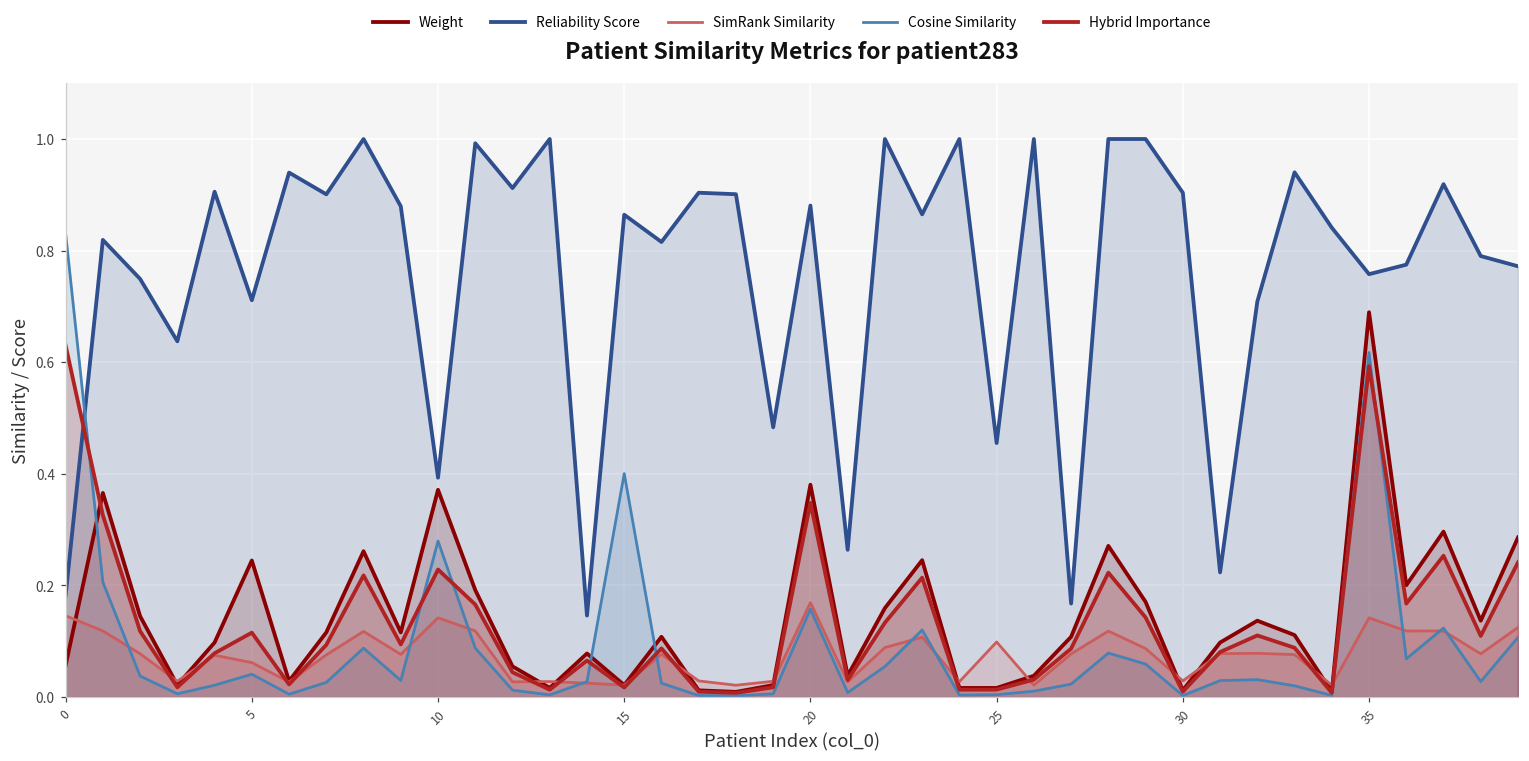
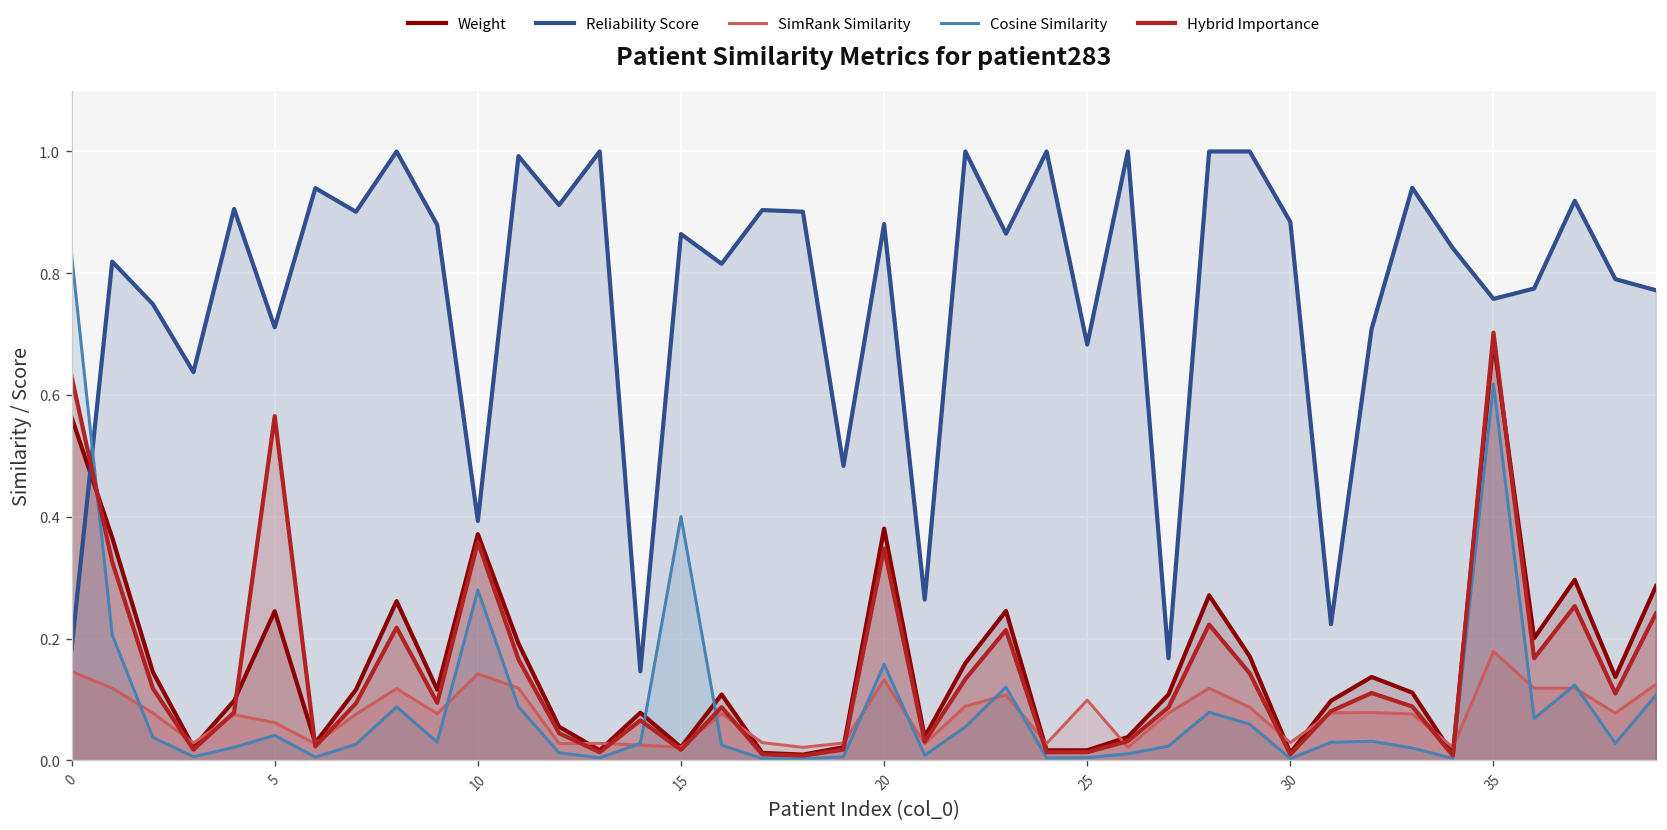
  {
    "Weight": {
-     "0": 0.06,
+     "0": 0.56,
      "5": 0.24,
      "10": 0.37,
      "20": 0.38,
      "35": 0.69
    },
    "Reliability Score": {
      "0": 0.18,
      "5": 0.71,
      "10": 0.39,
      "15": 0.86,
      "20": 0.88,
-     "25": 0.46,
-     "30": 0.90,
+     "25": 0.68,
+     "30": 0.88,
      "35": 0.76
    },
    "SimRank Similarity": {
      "0": 0.15,
      "5": 0.06,
      "10": 0.14,
-     "20": 0.17,
+     "20": 0.13,
      "25": 0.10,
      "30": 0.03,
-     "35": 0.14
+     "35": 0.18
    },
    "Cosine Similarity": {
      "0": 0.83,
      "5": 0.04,
      "10": 0.28,
      "15": 0.40,
      "20": 0.16,
      "25": 0.00,
      "30": 0.00,
      "35": 0.62
    },
    "Hybrid Importance": {
      "0": 0.63,
-     "5": 0.12,
-     "10": 0.23,
+     "5": 0.57,
+     "10": 0.36,
      "20": 0.35,
-     "35": 0.59
+     "35": 0.70
    }
  }
